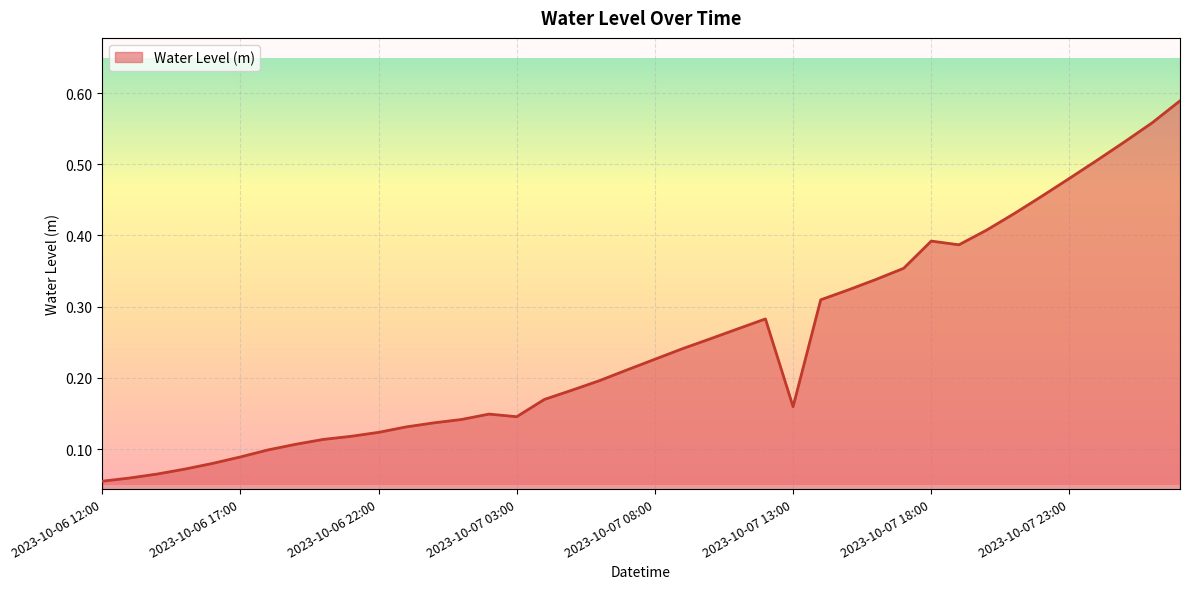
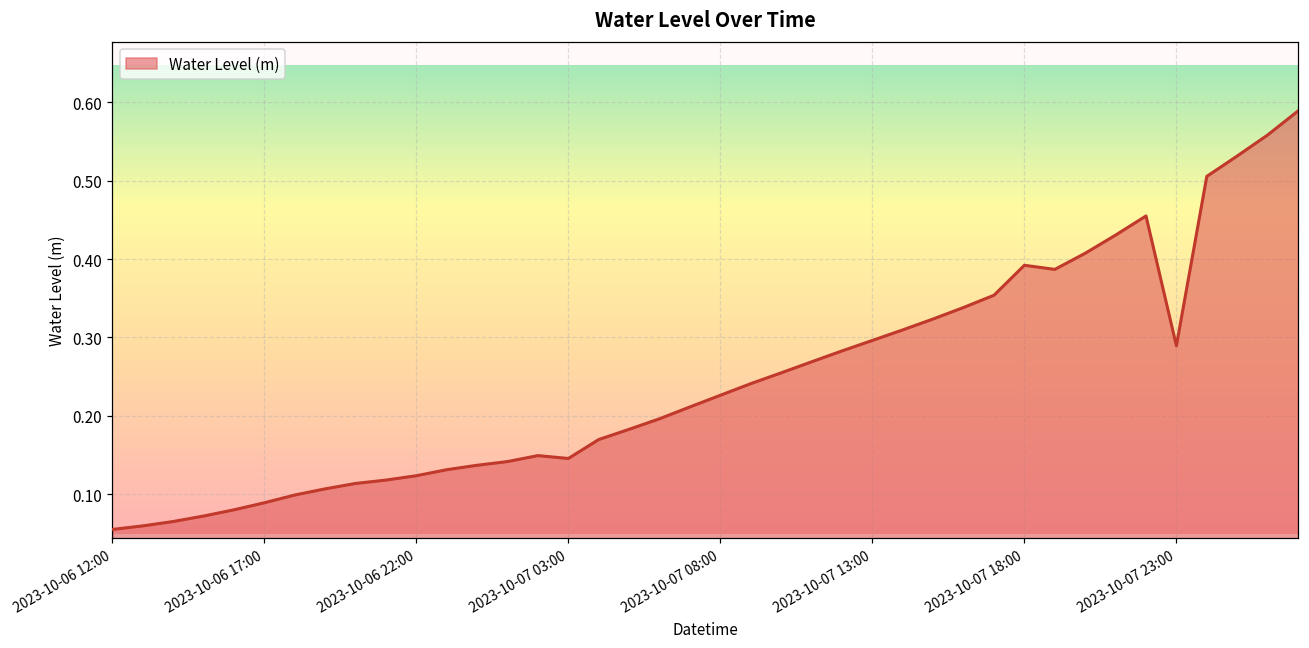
  {
    "2023-10-06 12:00": 0.05,
    "2023-10-06 17:00": 0.09,
    "2023-10-06 22:00": 0.12,
    "2023-10-07 03:00": 0.15,
    "2023-10-07 08:00": 0.23,
-   "2023-10-07 13:00": 0.16,
+   "2023-10-07 13:00": 0.30,
    "2023-10-07 18:00": 0.39,
-   "2023-10-07 23:00": 0.48
+   "2023-10-07 23:00": 0.29
  }
